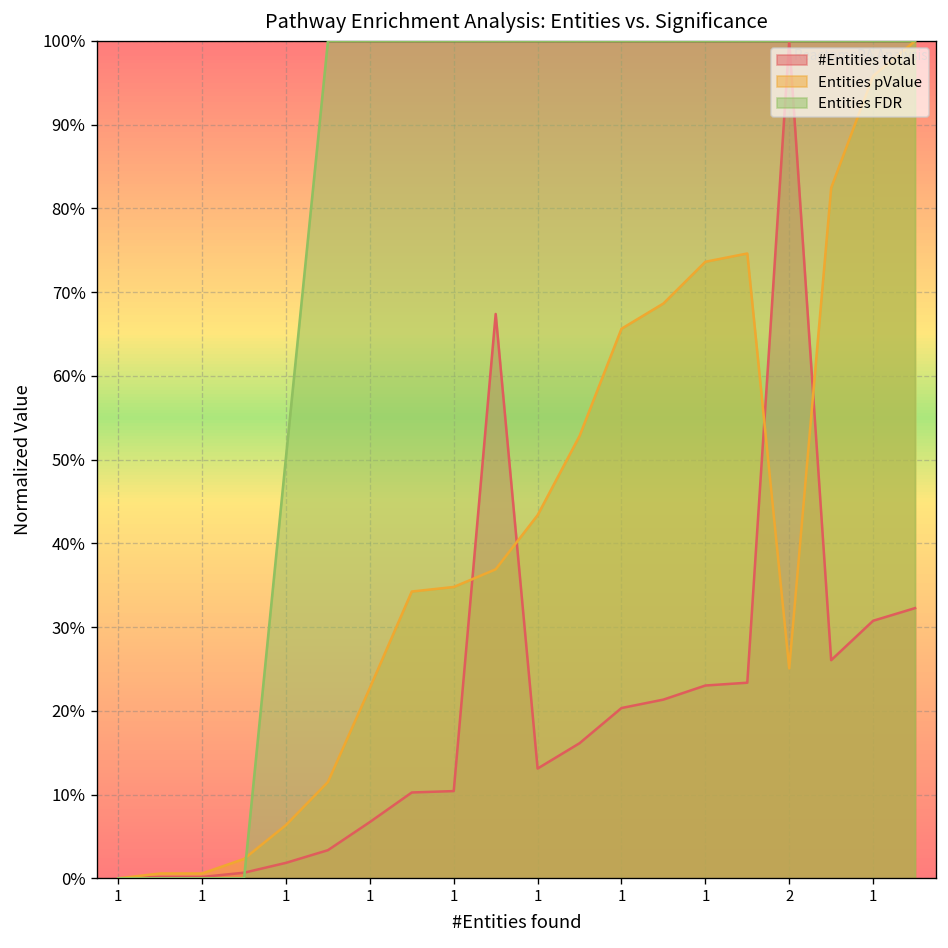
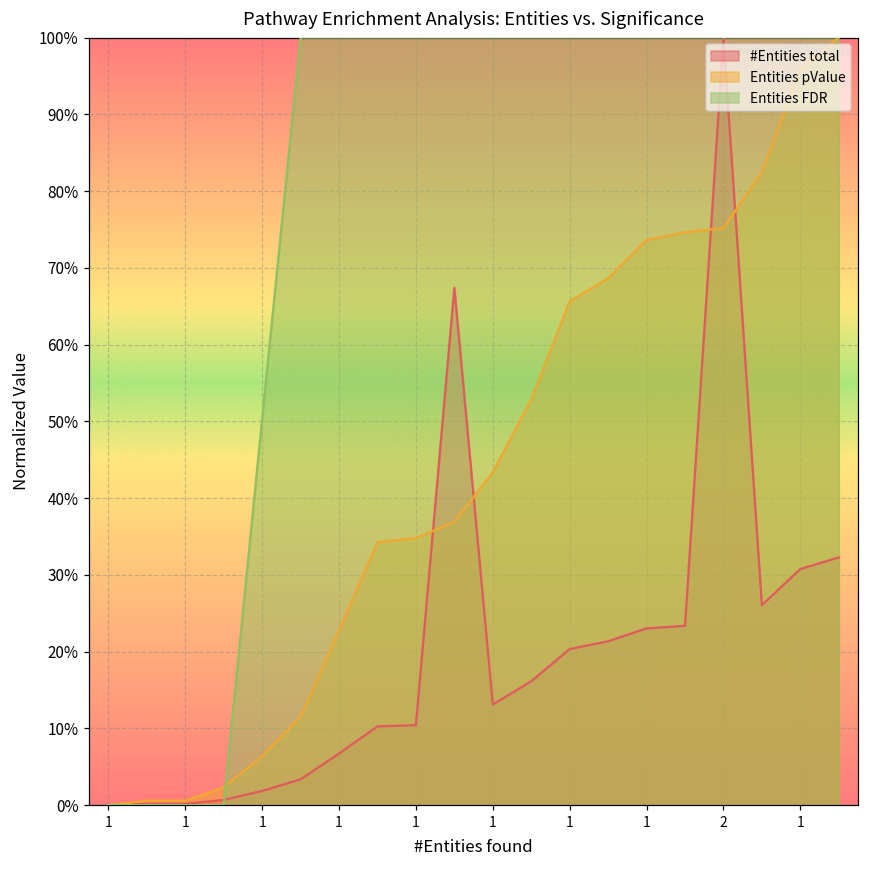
  {
    "Entities pValue": {
-     "2": "25%"
+     "2": "75%"
    }
  }
